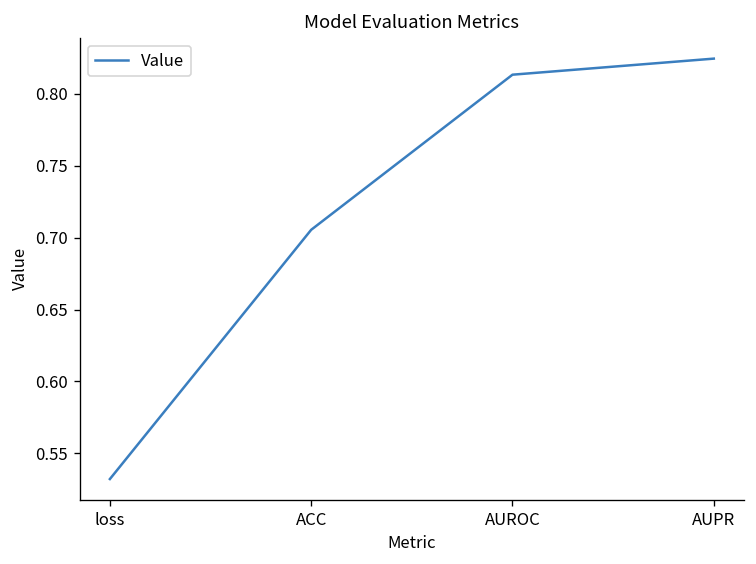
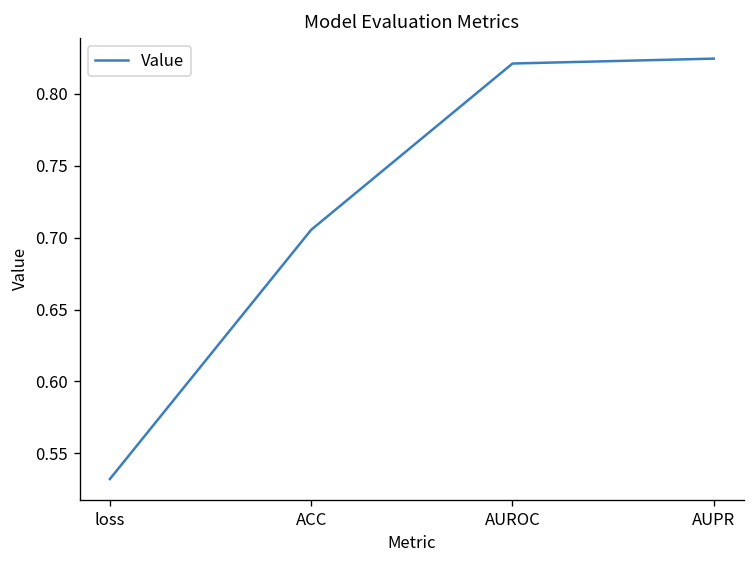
  {
    "loss": 0.532,
    "ACC": 0.705,
-   "AUROC": 0.813,
+   "AUROC": 0.821,
    "AUPR": 0.825
  }
